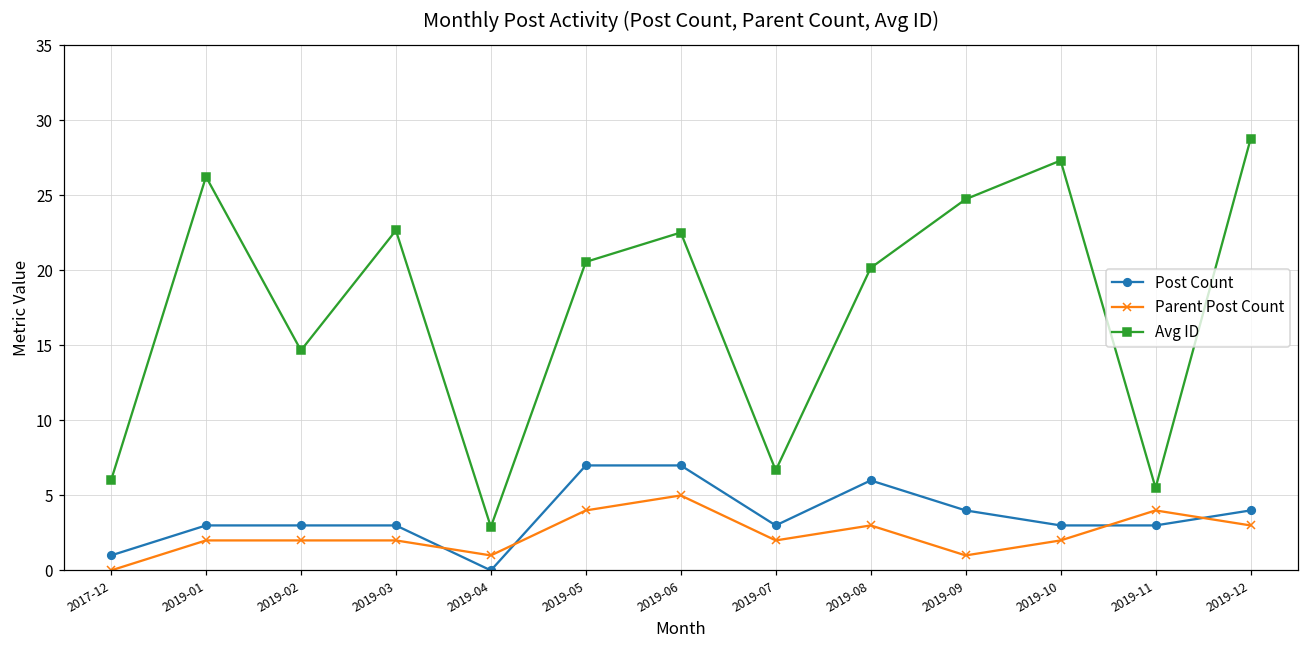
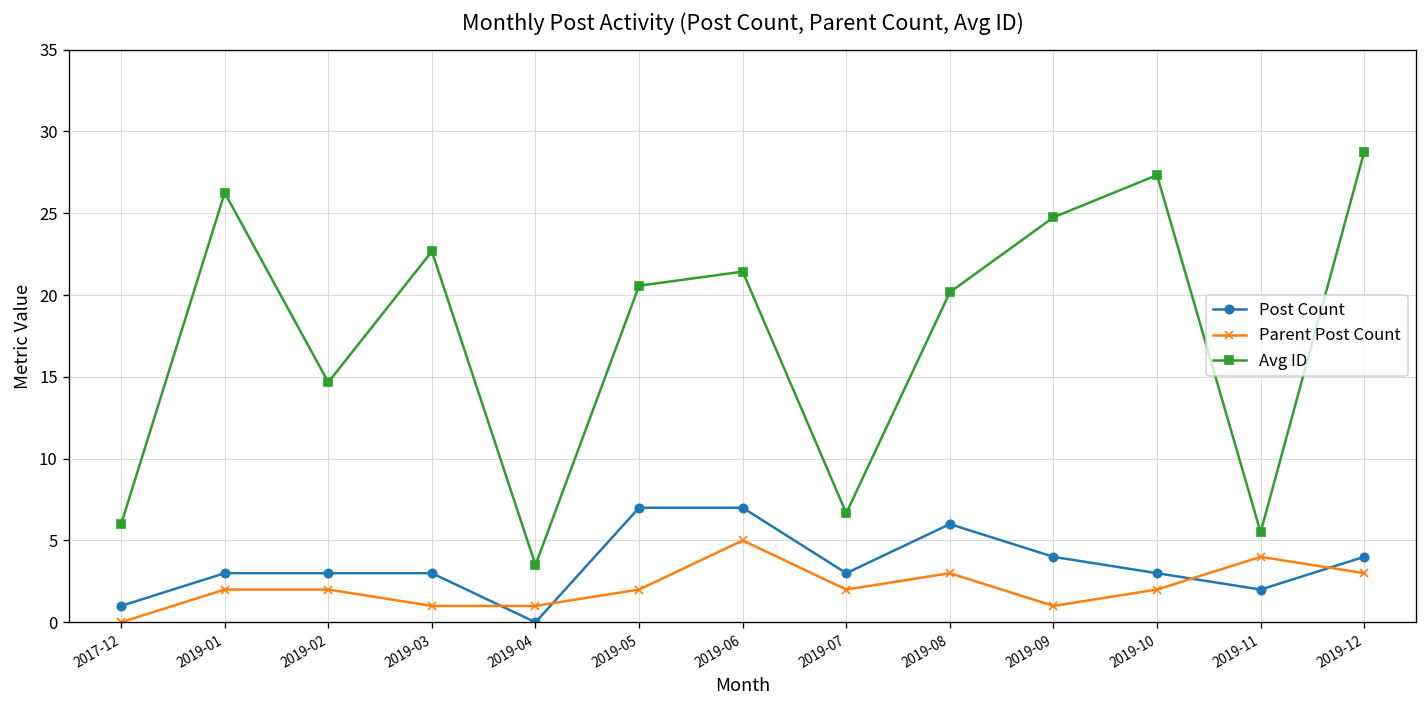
  {
    "Post Count": {
      "2017-12": 1,
      "2019-01": 3,
      "2019-02": 3,
      "2019-03": 3,
      "2019-04": 0,
      "2019-05": 7,
      "2019-06": 7,
      "2019-07": 3,
      "2019-08": 6,
      "2019-09": 4,
      "2019-10": 3,
-     "2019-11": 3,
+     "2019-11": 2,
      "2019-12": 4
    },
    "Parent Post Count": {
      "2017-12": 0,
      "2019-01": 2,
      "2019-02": 2,
-     "2019-03": 2,
+     "2019-03": 1,
      "2019-04": 1,
-     "2019-05": 4,
+     "2019-05": 2,
      "2019-06": 5,
      "2019-07": 2,
      "2019-08": 3,
      "2019-09": 1,
      "2019-10": 2,
      "2019-11": 4,
      "2019-12": 3
    },
    "Avg ID": {
      "2017-12": 6.0,
      "2019-01": 26.3,
      "2019-02": 14.7,
      "2019-03": 22.7,
-     "2019-04": 2.9,
+     "2019-04": 3.5,
      "2019-05": 20.6,
-     "2019-06": 22.5,
+     "2019-06": 21.4,
      "2019-07": 6.7,
      "2019-08": 20.2,
      "2019-09": 24.8,
      "2019-10": 27.3,
      "2019-11": 5.5,
      "2019-12": 28.8
    }
  }
